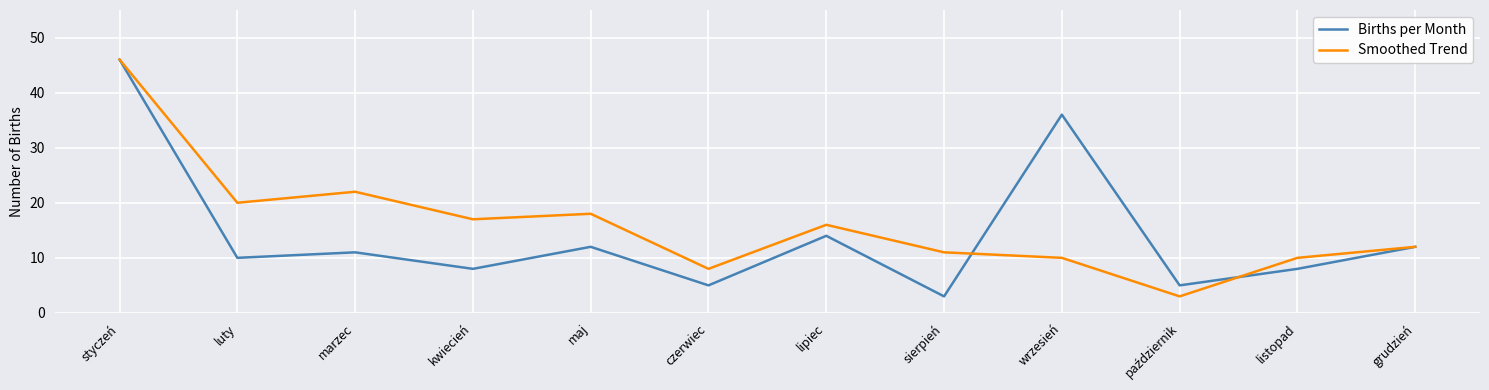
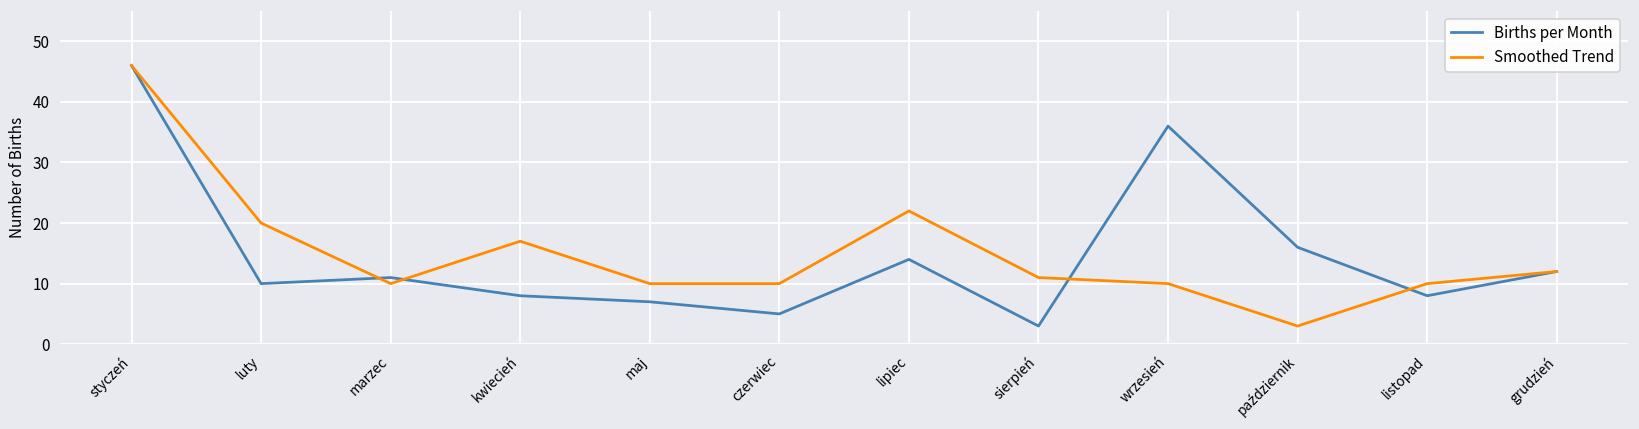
  {
    "Births per Month": {
      "luty": 10,
      "marzec": 11,
      "kwiecień": 8,
-     "maj": 12,
+     "maj": 7,
      "czerwiec": 5,
      "lipiec": 14,
      "sierpień": 3,
      "wrzesień": 36,
-     "październik": 5,
+     "październik": 16,
      "listopad": 8
    },
    "Smoothed Trend": {
      "luty": 20,
-     "marzec": 22,
+     "marzec": 10,
      "kwiecień": 17,
-     "maj": 18,
-     "czerwiec": 8,
-     "lipiec": 16,
+     "maj": 10,
+     "czerwiec": 10,
+     "lipiec": 22,
      "sierpień": 11,
      "wrzesień": 10,
      "październik": 3,
      "listopad": 10
    }
  }
